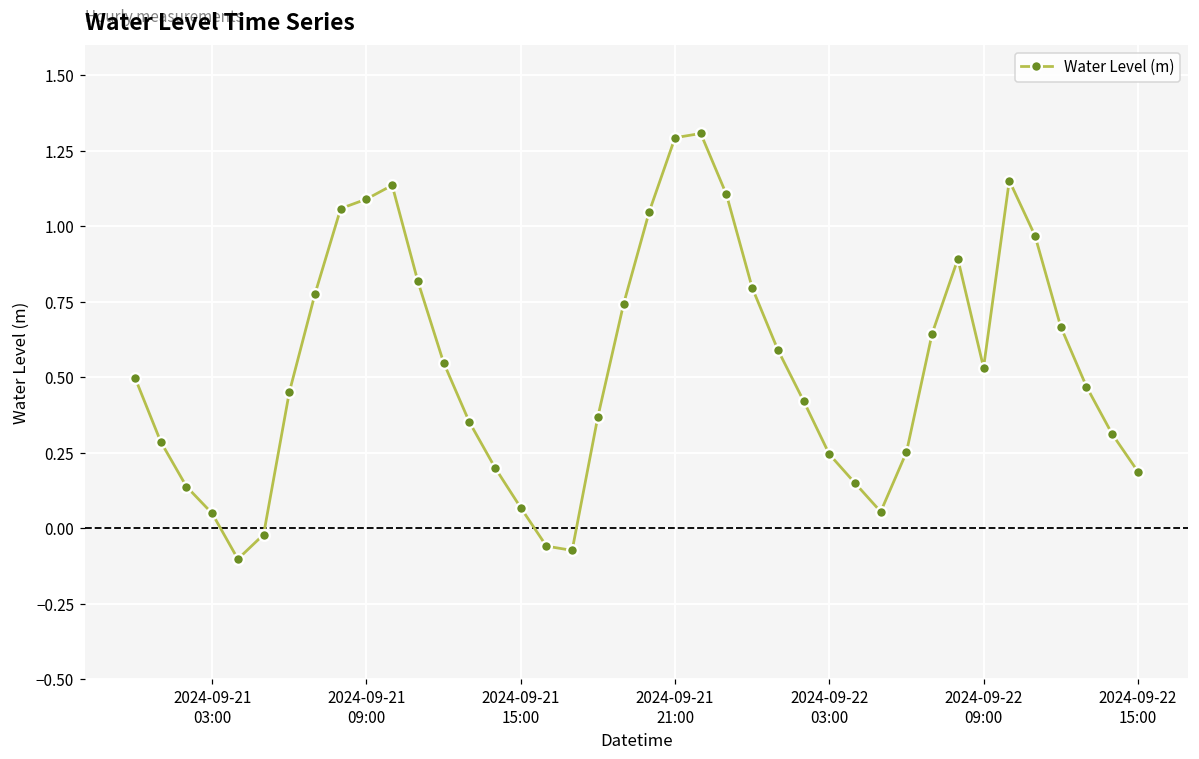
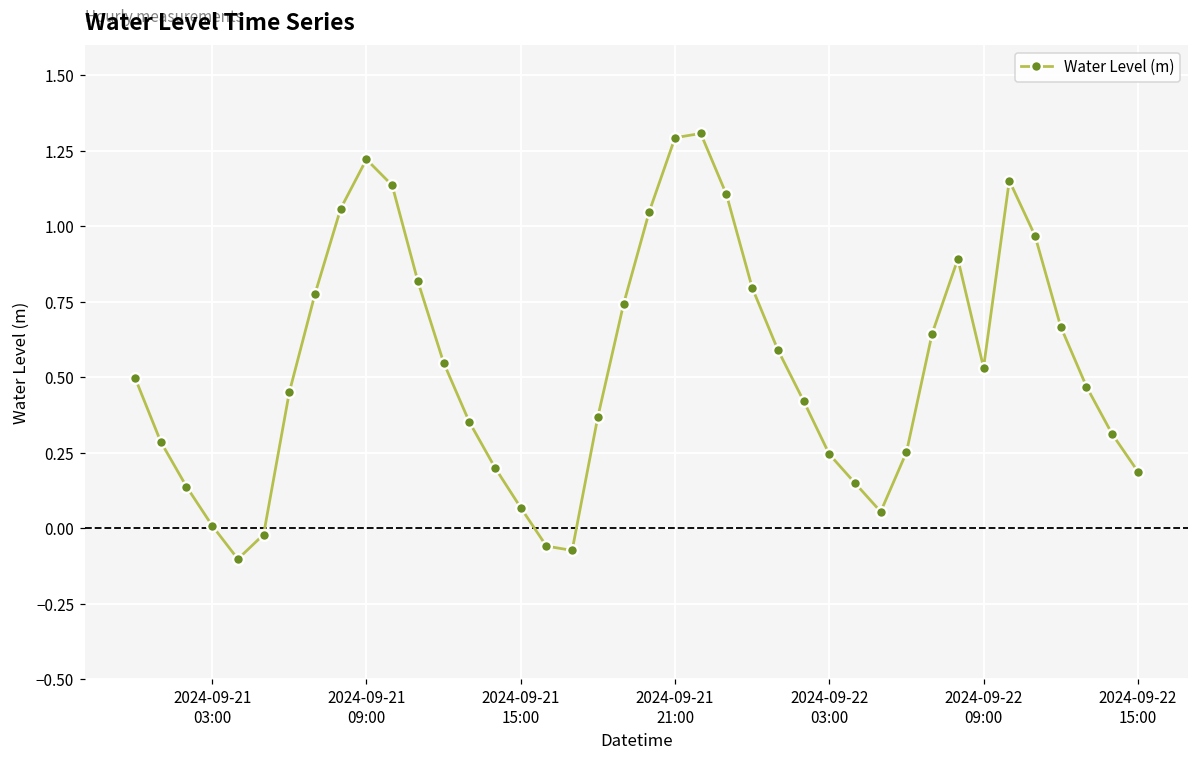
  {
-   "2024-09-21 03:00": 0.05,
-   "2024-09-21 09:00": 1.09,
+   "2024-09-21 03:00": 0.01,
+   "2024-09-21 09:00": 1.22,
    "2024-09-21 15:00": 0.07,
    "2024-09-21 21:00": 1.29,
    "2024-09-22 03:00": 0.25,
    "2024-09-22 09:00": 0.53,
    "2024-09-22 15:00": 0.19
  }
